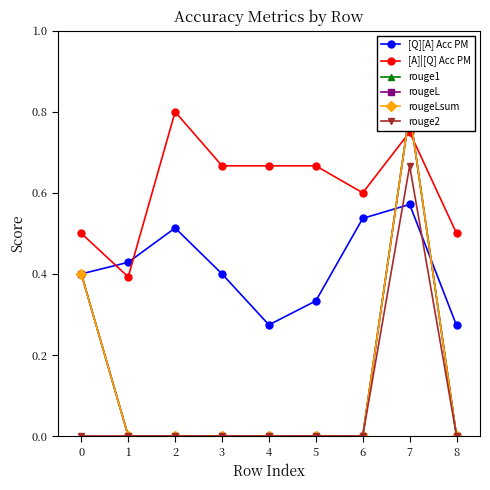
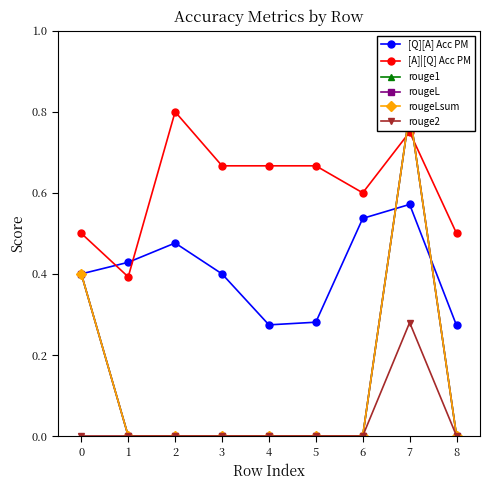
  {
    "[Q][A] Acc PM": {
      "1": 0.43,
-     "2": 0.51,
+     "2": 0.48,
      "3": 0.40,
      "4": 0.27,
-     "5": 0.33,
+     "5": 0.28,
      "6": 0.54,
      "7": 0.57,
      "8": 0.27
    },
    "[A]|[Q] Acc PM": {
      "0": 0.50,
      "1": 0.39,
      "2": 0.80,
      "3": 0.67,
      "4": 0.67,
      "5": 0.67,
      "6": 0.60,
      "7": 0.75,
      "8": 0.50
    },
    "rouge2": {
      "0": 0.00,
-     "7": 0.67
+     "7": 0.28
    }
  }
